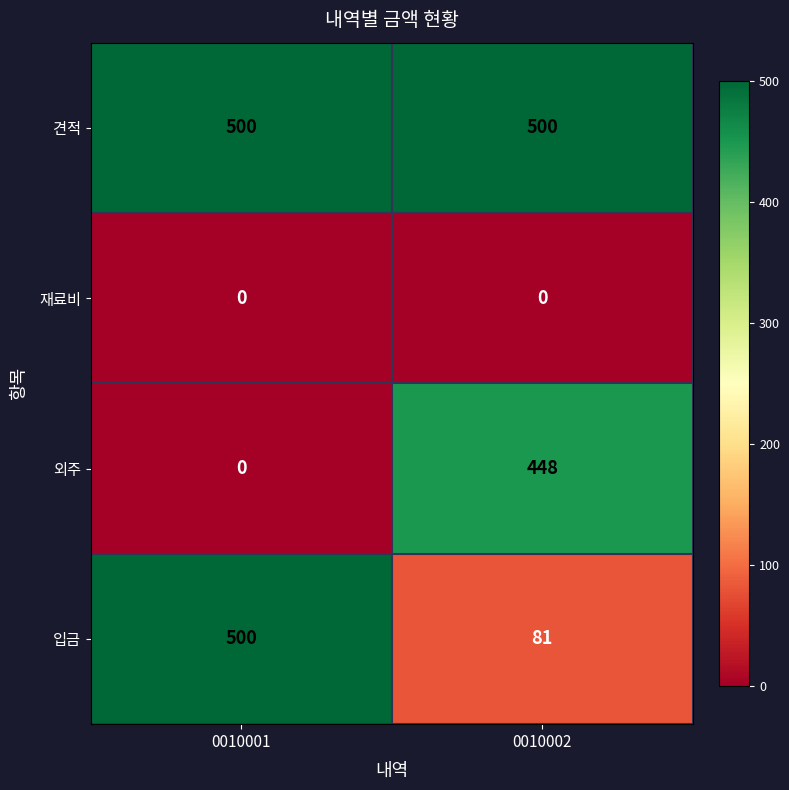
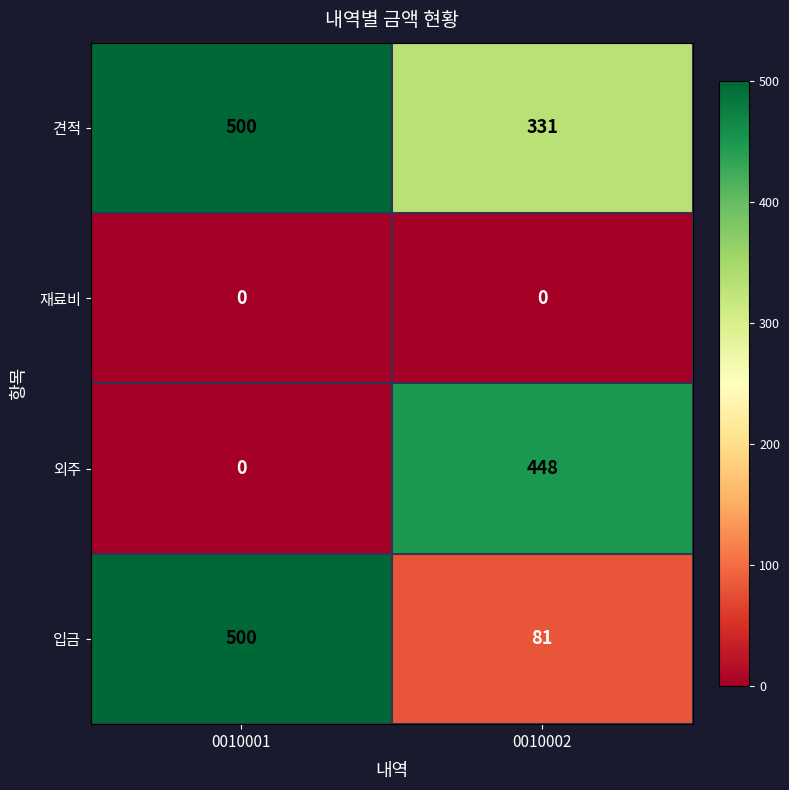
  {
    "견적": {
      "0010001": 500,
-     "0010002": 500
+     "0010002": 331
    },
    "재료비": {
      "0010001": 0,
      "0010002": 0
    },
    "외주": {
      "0010001": 0,
      "0010002": 448
    },
    "입금": {
      "0010001": 500,
      "0010002": 81
    }
  }
